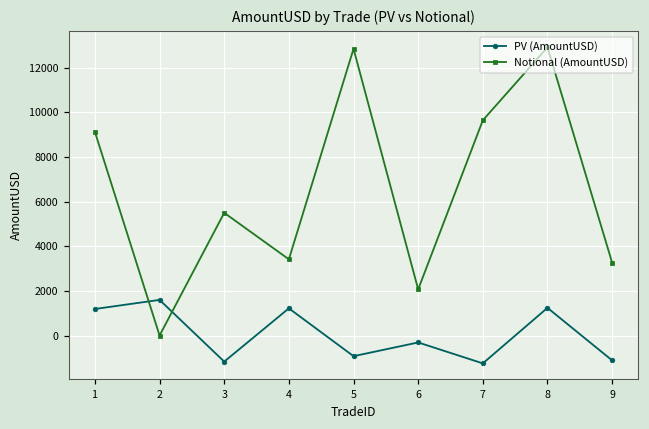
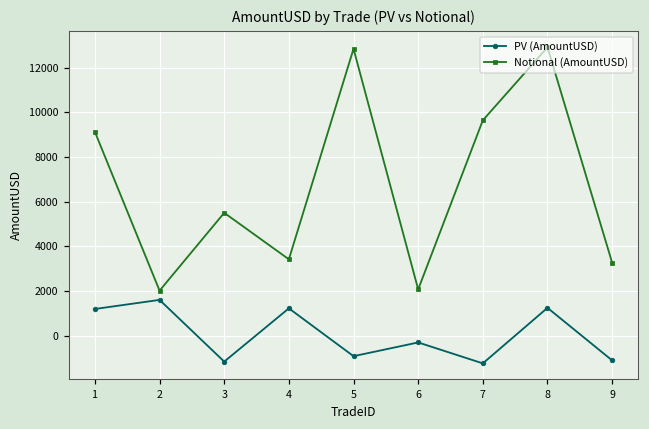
  {
    "PV (AmountUSD)": {
      "1": 1200,
      "2": 1600,
      "3": -1200,
      "4": 1200,
      "5": -900,
      "6": -300,
      "7": -1200,
      "8": 1200,
      "9": -1100
    },
    "Notional (AmountUSD)": {
      "1": 9100,
-     "2": 0,
+     "2": 2000,
      "3": 5500,
      "4": 3400,
      "5": 12800,
      "6": 2100,
      "7": 9600,
      "9": 3300
    }
  }
